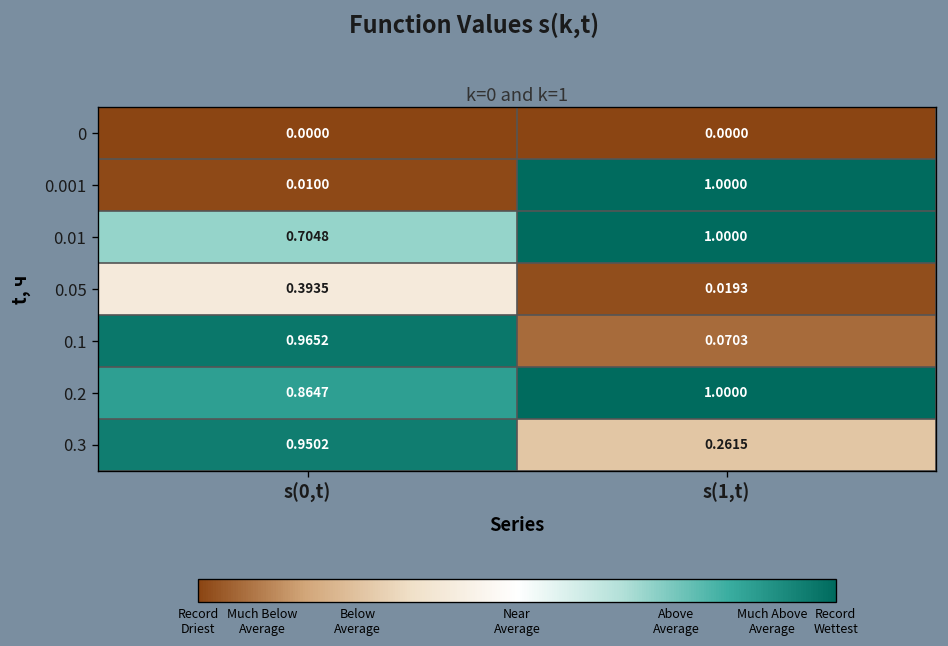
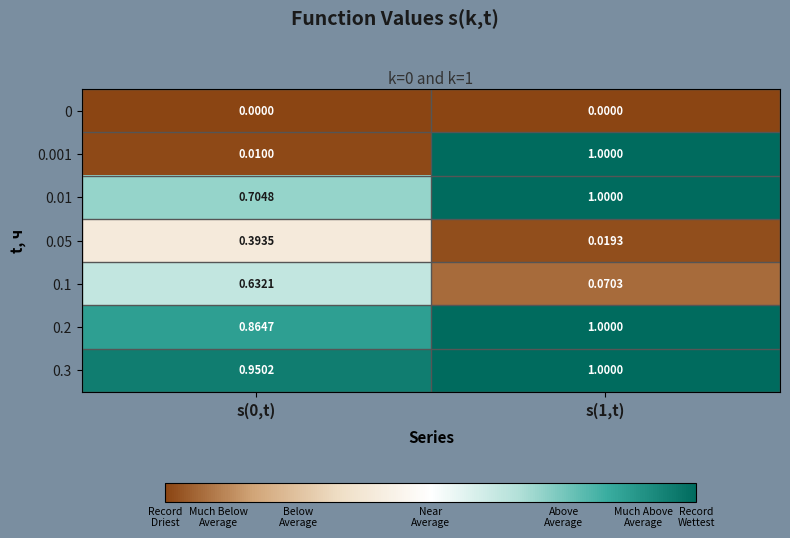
  {
    "0": {
      "s(0,t)": 0.0000,
      "s(1,t)": 0.0000
    },
    "0.001": {
      "s(0,t)": 0.0100,
      "s(1,t)": 1.0000
    },
    "0.01": {
      "s(0,t)": 0.7048,
      "s(1,t)": 1.0000
    },
    "0.05": {
      "s(0,t)": 0.3935,
      "s(1,t)": 0.0193
    },
    "0.1": {
-     "s(0,t)": 0.9652,
+     "s(0,t)": 0.6321,
      "s(1,t)": 0.0703
    },
    "0.2": {
      "s(0,t)": 0.8647,
      "s(1,t)": 1.0000
    },
    "0.3": {
      "s(0,t)": 0.9502,
-     "s(1,t)": 0.2615
+     "s(1,t)": 1.0000
    }
  }
